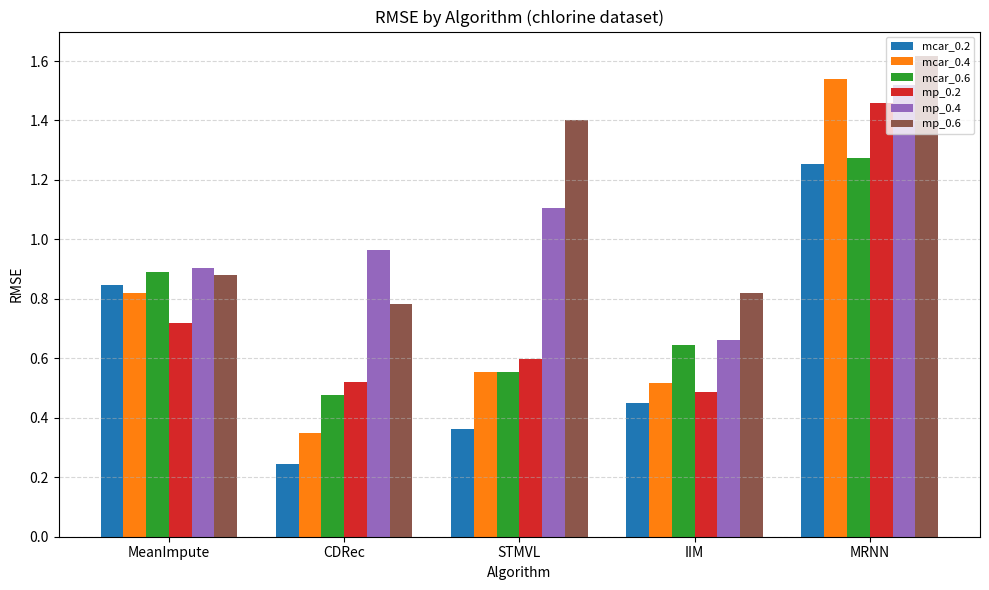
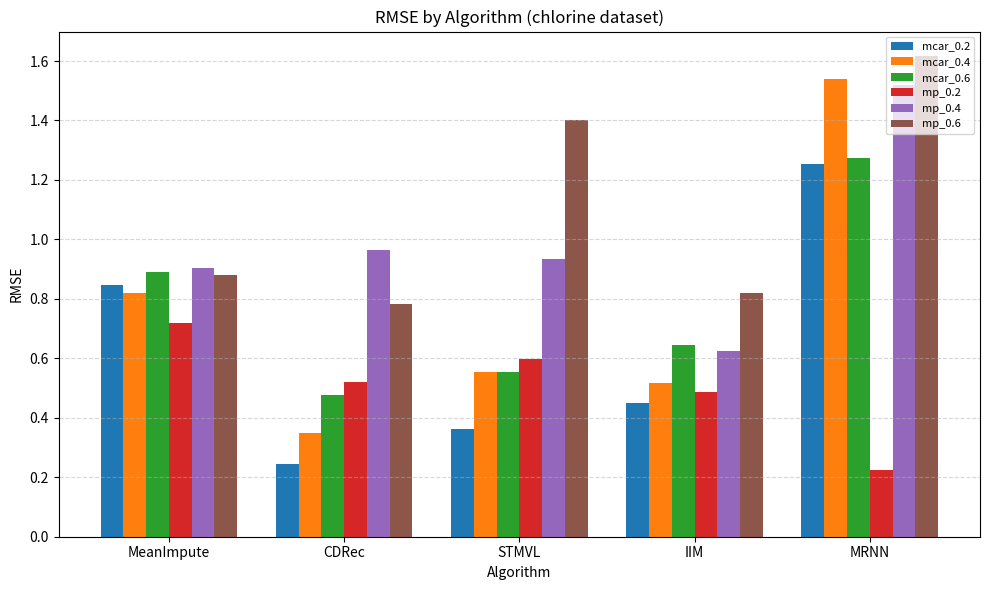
  {
    "mcar_0.2": {
      "MeanImpute": 0.85,
      "CDRec": 0.24,
      "STMVL": 0.36,
      "IIM": 0.45,
      "MRNN": 1.25
    },
    "mcar_0.4": {
      "MeanImpute": 0.82,
      "CDRec": 0.35,
      "STMVL": 0.55,
      "IIM": 0.52,
      "MRNN": 1.54
    },
    "mcar_0.6": {
      "MeanImpute": 0.89,
      "CDRec": 0.48,
      "STMVL": 0.55,
      "IIM": 0.65,
      "MRNN": 1.27
    },
    "mp_0.2": {
      "MeanImpute": 0.72,
      "CDRec": 0.52,
      "STMVL": 0.60,
      "IIM": 0.49,
-     "MRNN": 1.46
+     "MRNN": 0.22
    },
    "mp_0.4": {
      "MeanImpute": 0.90,
      "CDRec": 0.96,
-     "STMVL": 1.11,
-     "IIM": 0.66
+     "STMVL": 0.93,
+     "IIM": 0.62
    },
    "mp_0.6": {
      "MeanImpute": 0.88,
      "CDRec": 0.78,
      "STMVL": 1.40,
      "IIM": 0.82
    }
  }
